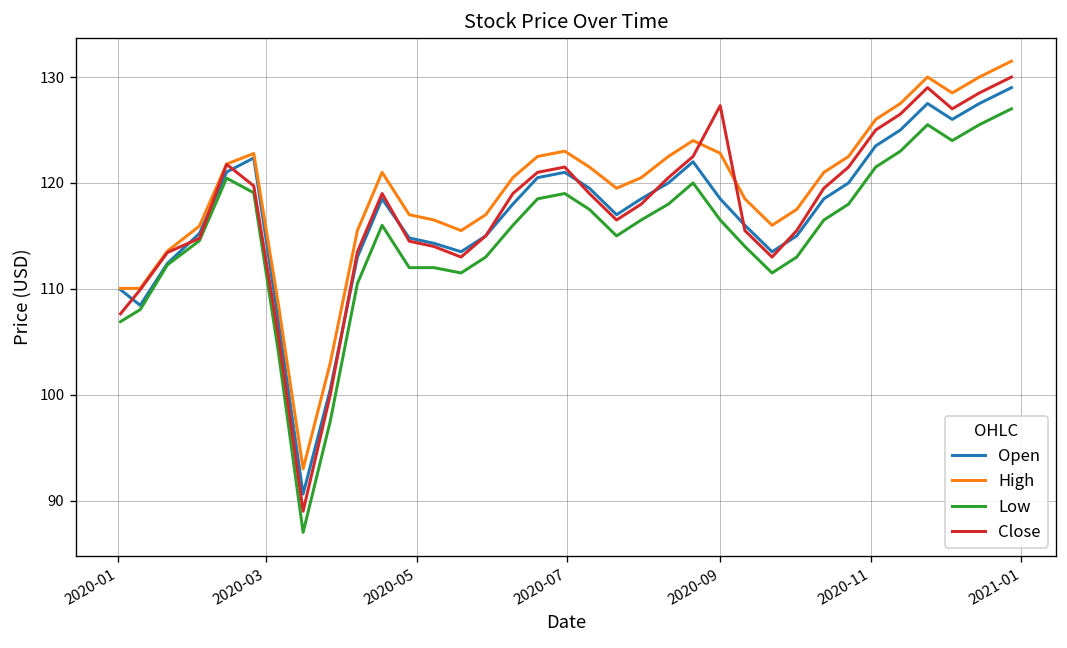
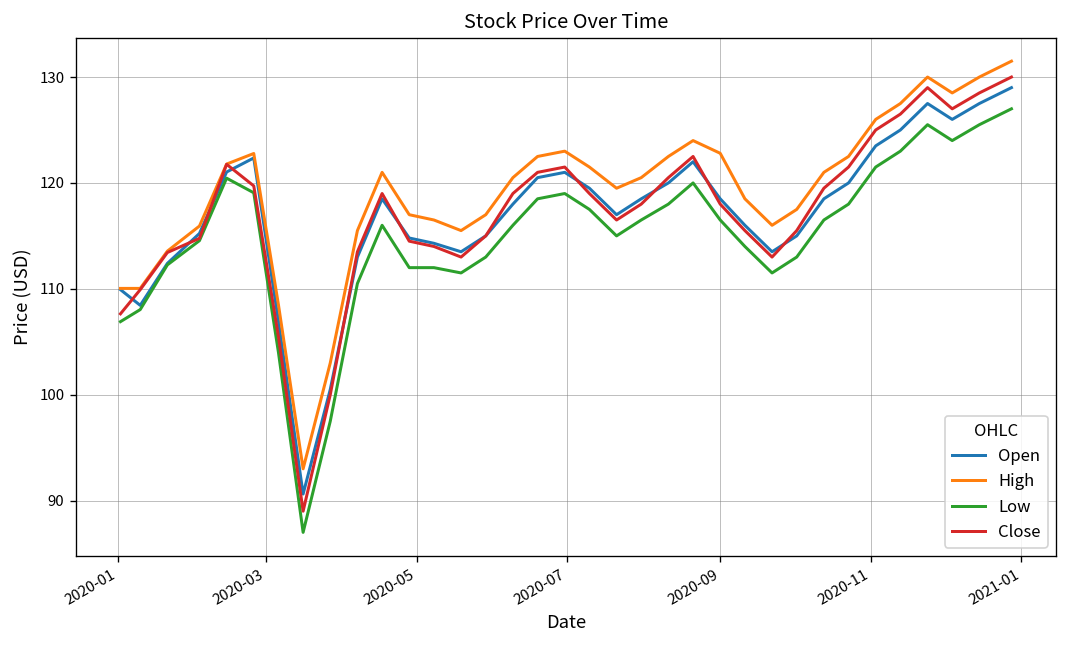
  {
    "Open": {
      "2020-09": 119
    },
    "High": {
      "2020-09": 123
    },
    "Low": {
      "2020-09": 117
    },
    "Close": {
-     "2020-09": 127
+     "2020-09": 118
    }
  }
